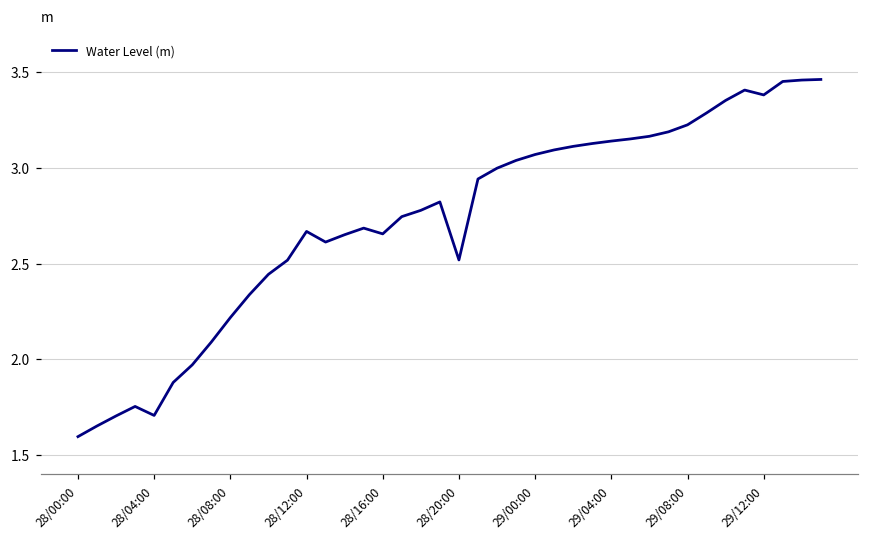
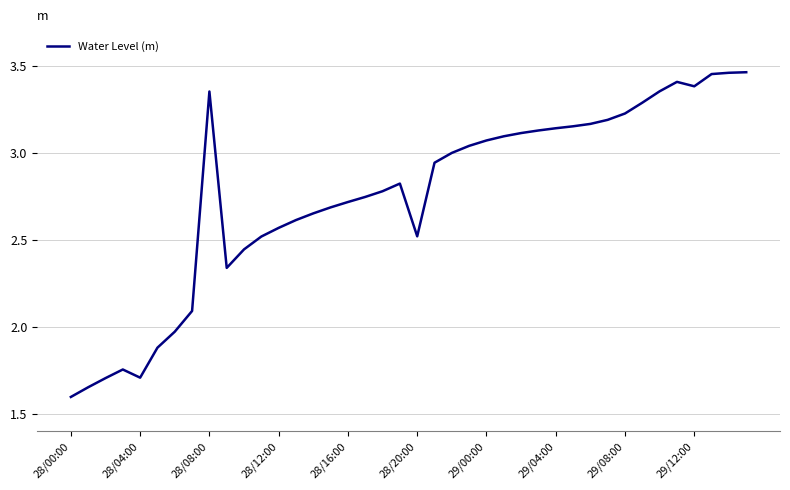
  {
    "28/00:00": 1.60,
    "28/04:00": 1.71,
-   "28/08:00": 2.22,
-   "28/12:00": 2.67,
-   "28/16:00": 2.66,
+   "28/08:00": 3.35,
+   "28/12:00": 2.57,
+   "28/16:00": 2.72,
    "28/20:00": 2.52,
    "29/00:00": 3.07,
    "29/04:00": 3.14,
    "29/08:00": 3.22,
    "29/12:00": 3.38
  }
